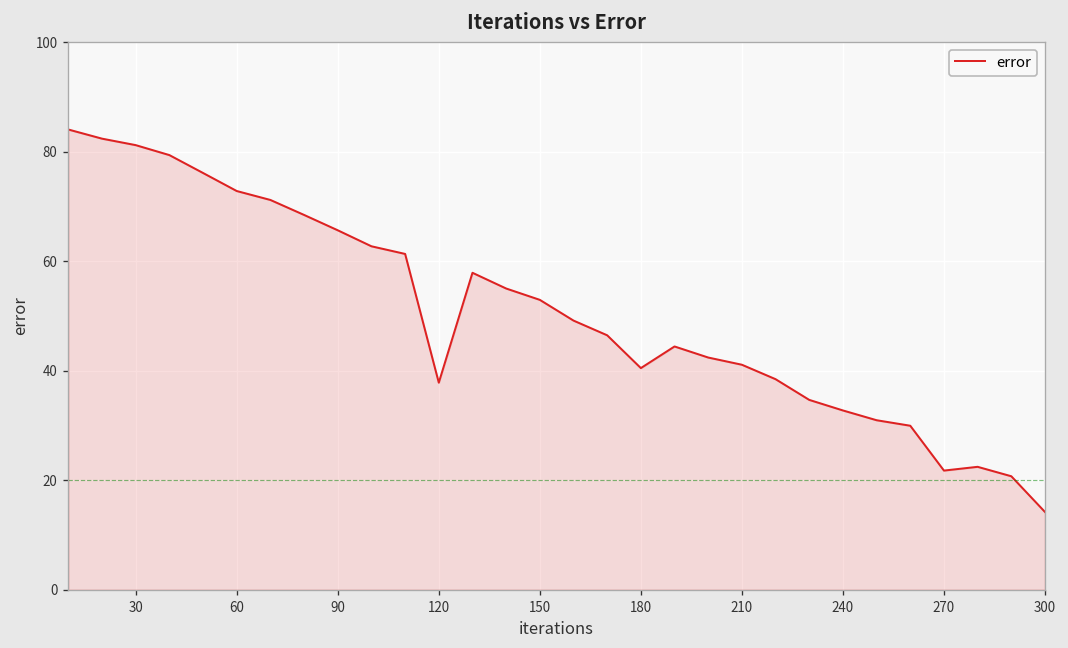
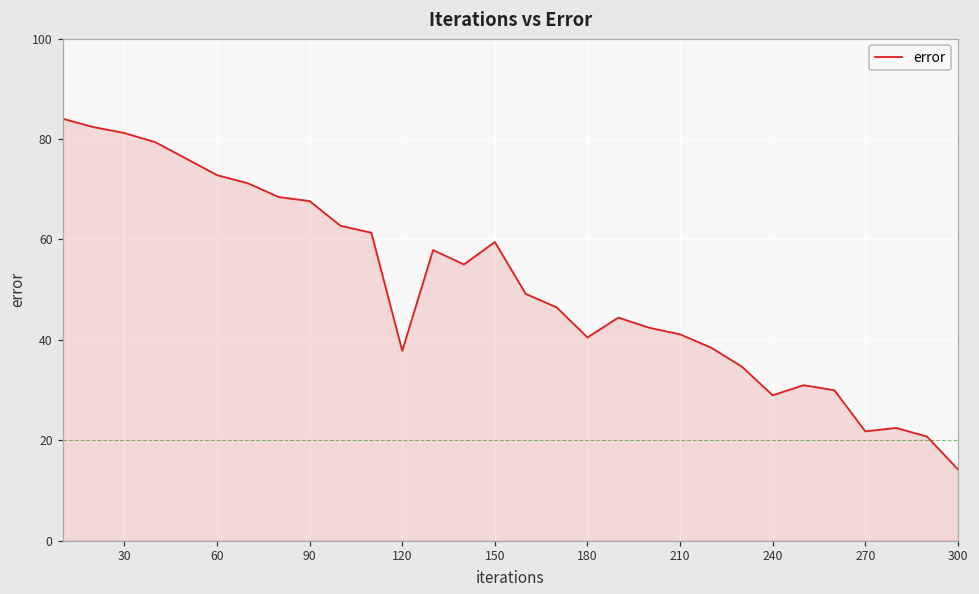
  {
    "30": 81,
    "60": 73,
-   "90": 66,
+   "90": 68,
    "120": 38,
-   "150": 53,
+   "150": 59,
    "180": 40,
    "210": 41,
-   "240": 33,
+   "240": 29,
    "270": 22,
    "300": 14
  }
